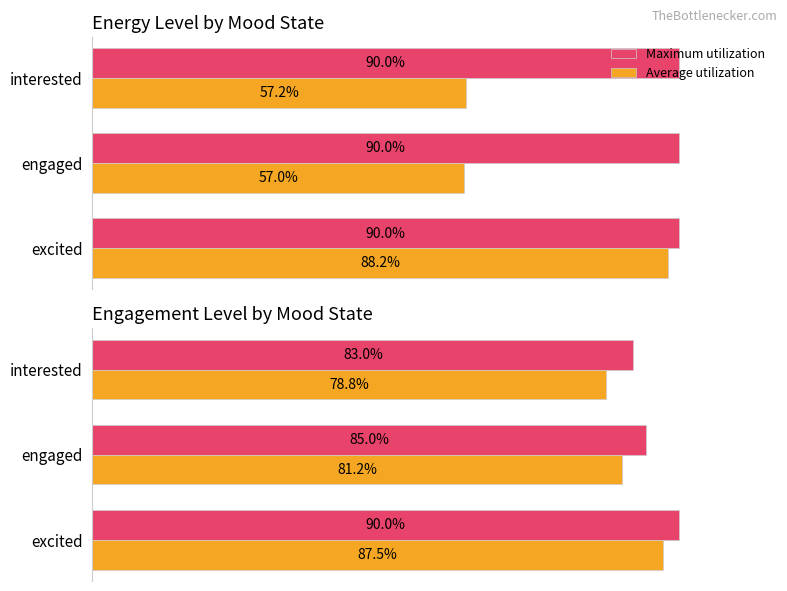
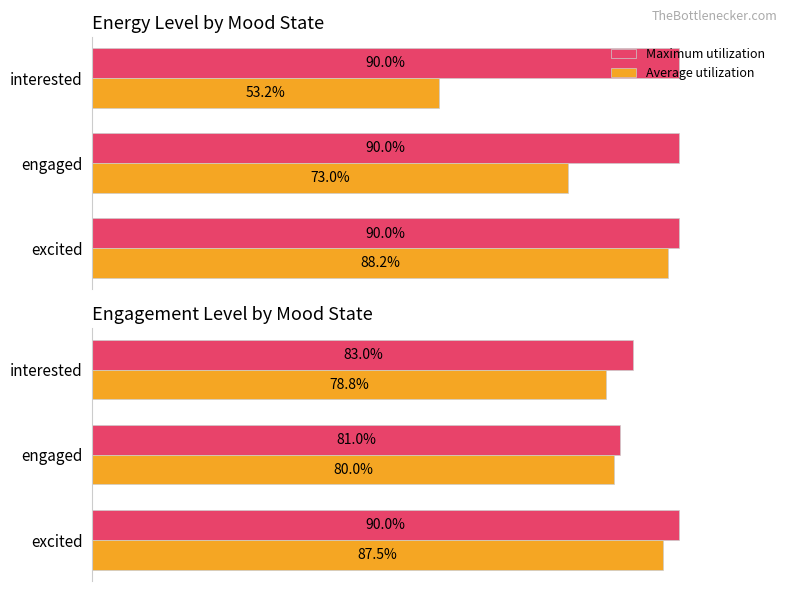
  {
    "Energy Level by Mood State": {
      "Maximum utilization": {
        "interested": "90.0%",
        "engaged": "90.0%",
        "excited": "90.0%"
      },
      "Average utilization": {
-       "interested": "57.2%",
-       "engaged": "57.0%",
+       "interested": "53.2%",
+       "engaged": "73.0%",
        "excited": "88.2%"
      }
    },
    "Engagement Level by Mood State": {
      "Maximum utilization": {
        "interested": "83.0%",
-       "engaged": "85.0%",
+       "engaged": "81.0%",
        "excited": "90.0%"
      },
      "Average utilization": {
        "interested": "78.8%",
-       "engaged": "81.2%",
+       "engaged": "80.0%",
        "excited": "87.5%"
      }
    }
  }
